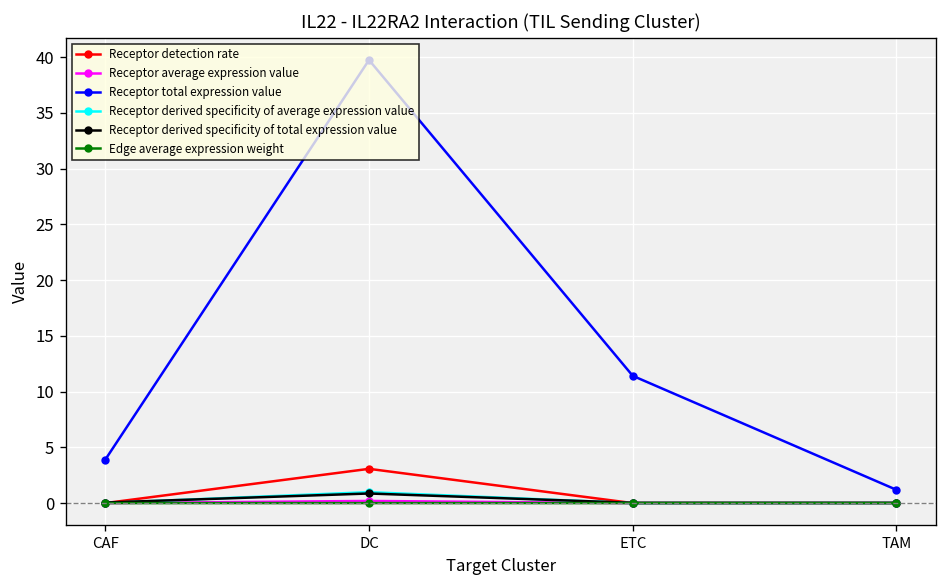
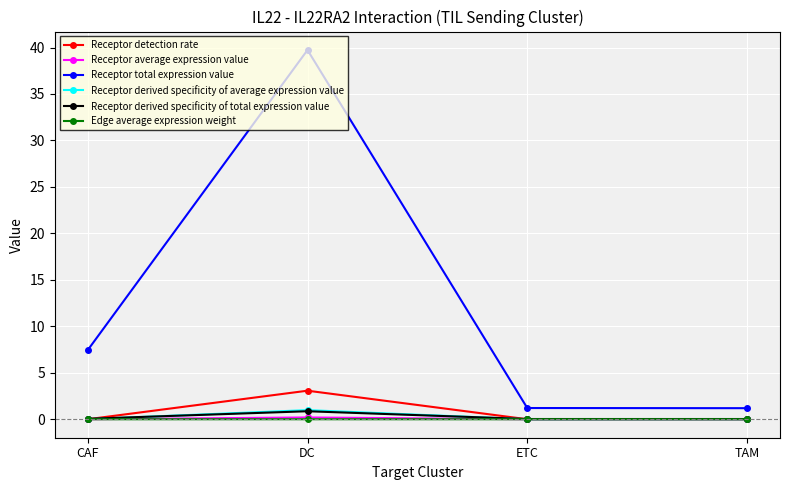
  {
    "Receptor detection rate": {
      "DC": 3
    },
    "Receptor total expression value": {
-     "CAF": 4,
-     "ETC": 11,
+     "CAF": 7,
+     "ETC": 1,
      "TAM": 1
    }
  }
